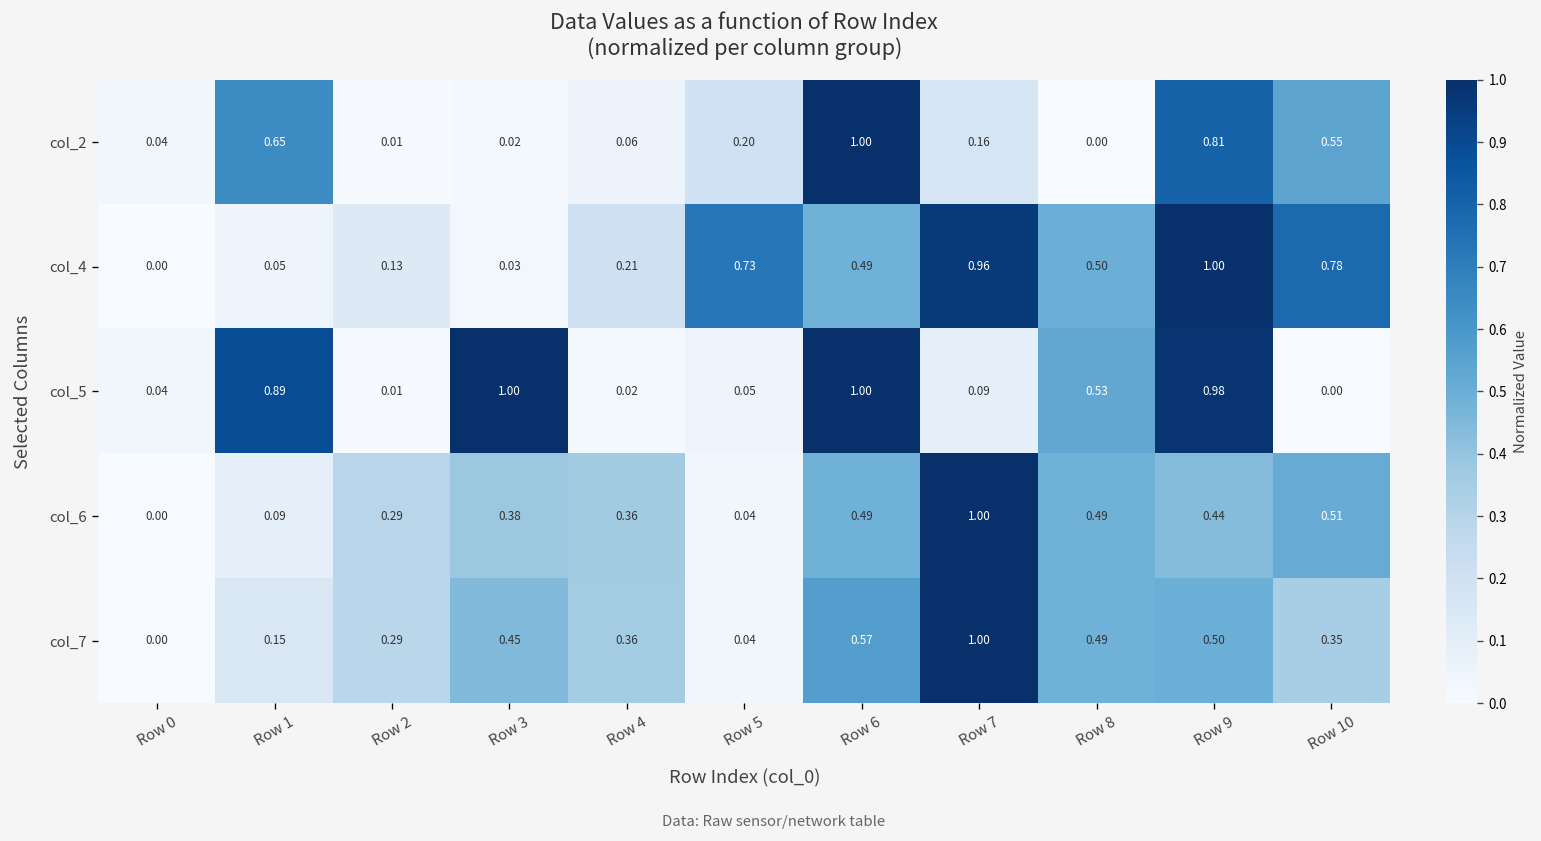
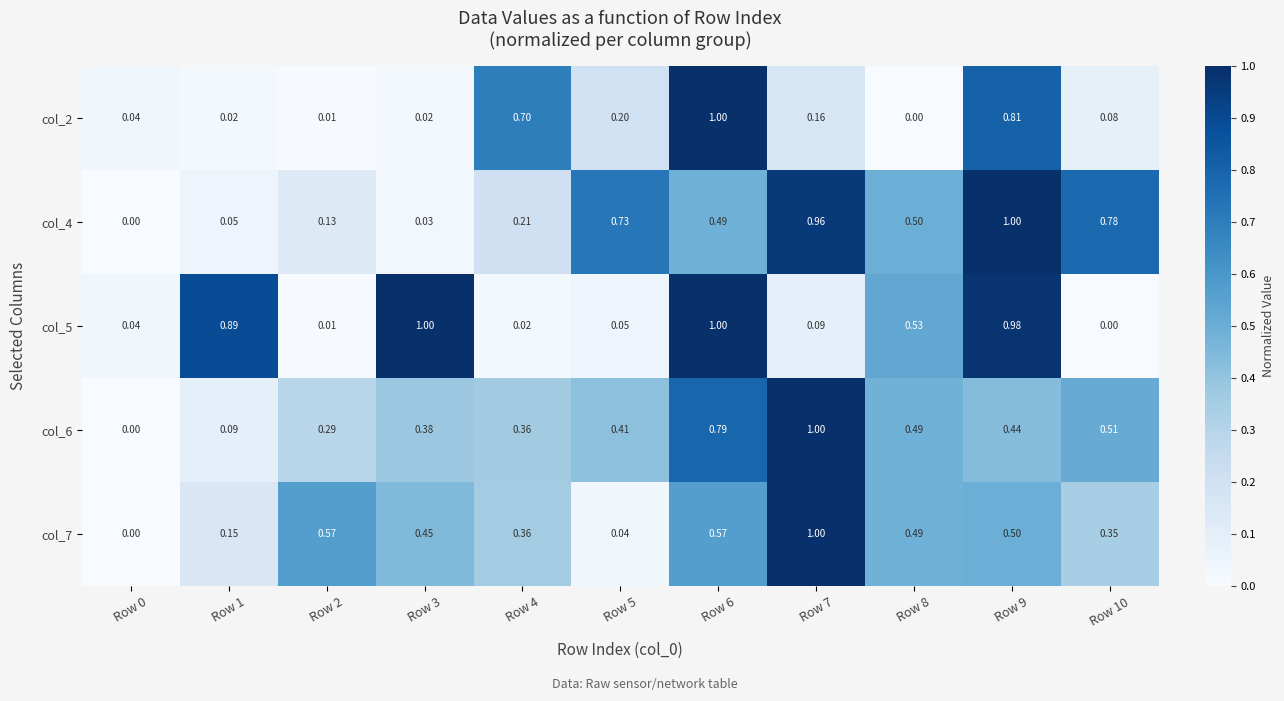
  {
    "col_2": {
      "Row 0": 0.04,
-     "Row 1": 0.65,
+     "Row 1": 0.02,
      "Row 2": 0.01,
      "Row 3": 0.02,
-     "Row 4": 0.06,
+     "Row 4": 0.70,
      "Row 5": 0.20,
      "Row 6": 1.00,
      "Row 7": 0.16,
      "Row 8": 0.00,
      "Row 9": 0.81,
-     "Row 10": 0.55
+     "Row 10": 0.08
    },
    "col_4": {
      "Row 0": 0.00,
      "Row 1": 0.05,
      "Row 2": 0.13,
      "Row 3": 0.03,
      "Row 4": 0.21,
      "Row 5": 0.73,
      "Row 6": 0.49,
      "Row 7": 0.96,
      "Row 8": 0.50,
      "Row 9": 1.00,
      "Row 10": 0.78
    },
    "col_5": {
      "Row 0": 0.04,
      "Row 1": 0.89,
      "Row 2": 0.01,
      "Row 3": 1.00,
      "Row 4": 0.02,
      "Row 5": 0.05,
      "Row 6": 1.00,
      "Row 7": 0.09,
      "Row 8": 0.53,
      "Row 9": 0.98,
      "Row 10": 0.00
    },
    "col_6": {
      "Row 0": 0.00,
      "Row 1": 0.09,
      "Row 2": 0.29,
      "Row 3": 0.38,
      "Row 4": 0.36,
-     "Row 5": 0.04,
-     "Row 6": 0.49,
+     "Row 5": 0.41,
+     "Row 6": 0.79,
      "Row 7": 1.00,
      "Row 8": 0.49,
      "Row 9": 0.44,
      "Row 10": 0.51
    },
    "col_7": {
      "Row 0": 0.00,
      "Row 1": 0.15,
-     "Row 2": 0.29,
+     "Row 2": 0.57,
      "Row 3": 0.45,
      "Row 4": 0.36,
      "Row 5": 0.04,
      "Row 6": 0.57,
      "Row 7": 1.00,
      "Row 8": 0.49,
      "Row 9": 0.50,
      "Row 10": 0.35
    }
  }
